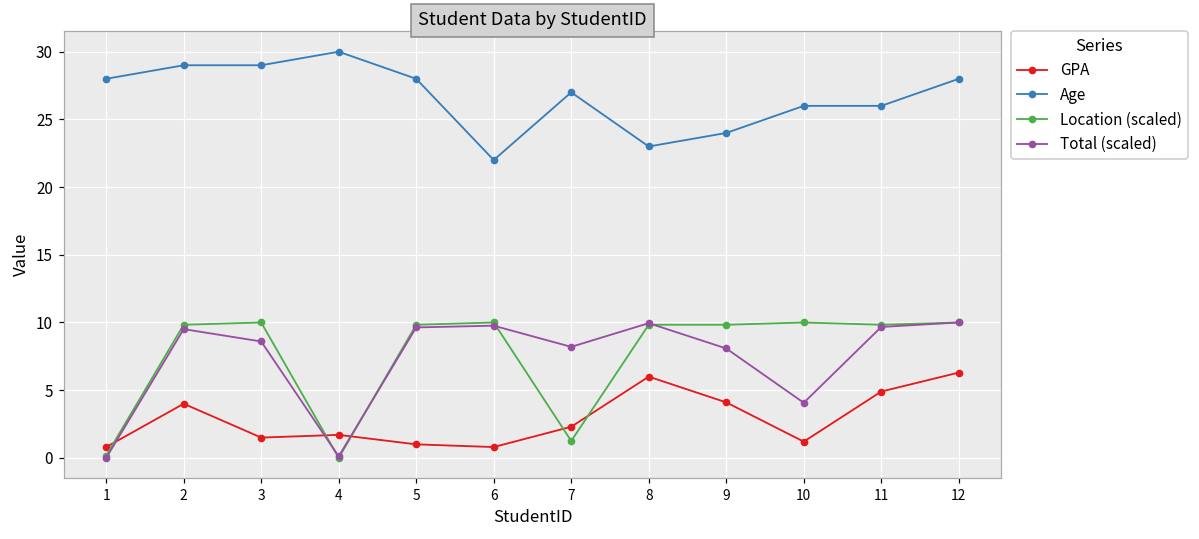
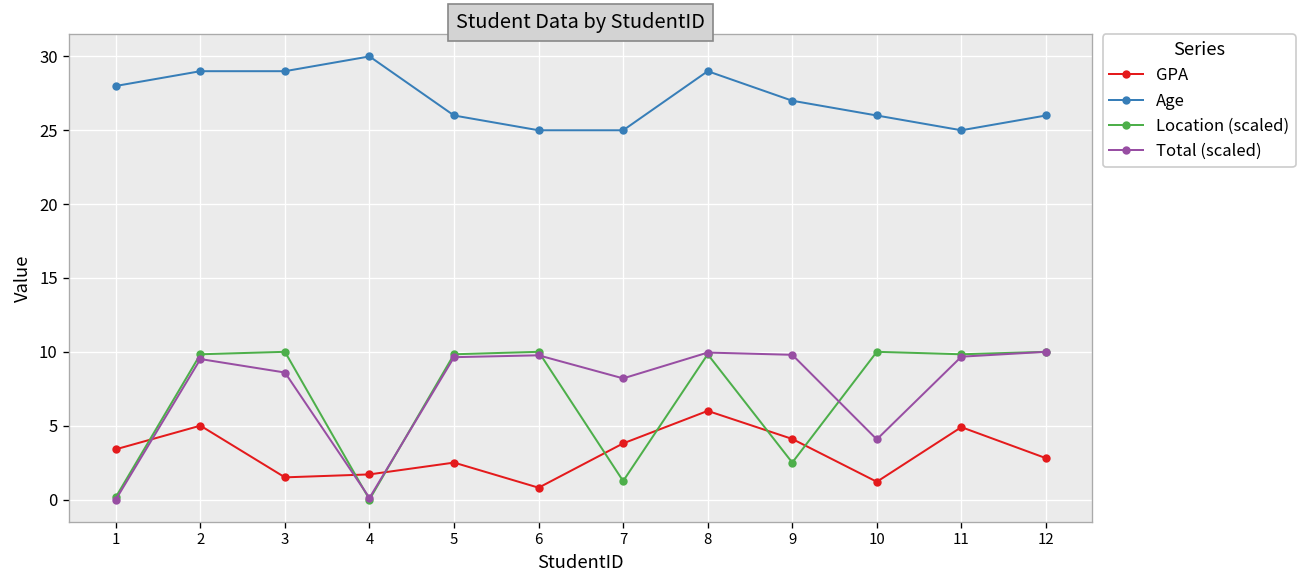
  {
    "GPA": {
-     "1": 0.8,
-     "2": 4,
+     "1": 3.4,
+     "2": 5,
      "3": 1.5,
      "4": 1.7,
-     "5": 1.0,
+     "5": 2.5,
      "6": 0.8,
-     "7": 2.3,
+     "7": 3.8,
      "8": 6.0,
      "9": 4.1,
      "10": 1.2,
      "11": 4.9,
-     "12": 6.3
+     "12": 2.8
    },
    "Age": {
      "1": 28,
      "2": 29,
      "3": 29,
      "4": 30,
-     "5": 28,
-     "6": 22,
-     "7": 27,
-     "8": 23,
-     "9": 24,
+     "5": 26,
+     "6": 25,
+     "7": 25,
+     "8": 29,
+     "9": 27,
      "10": 26,
-     "11": 26,
-     "12": 28
+     "11": 25,
+     "12": 26
    },
    "Location (scaled)": {
      "2": 9.8,
      "3": 10.0,
      "6": 10.0,
      "7": 1.3,
-     "9": 9.8,
+     "9": 2.5,
      "10": 10.0
    },
    "Total (scaled)": {
      "2": 9.5,
      "3": 8.6,
      "6": 9.8,
      "7": 8.2,
-     "9": 8.1,
+     "9": 9.8,
      "10": 4.1
    }
  }
